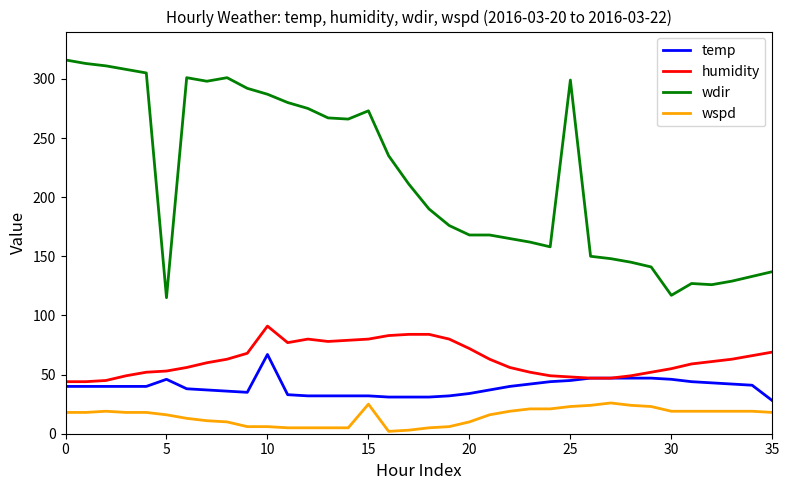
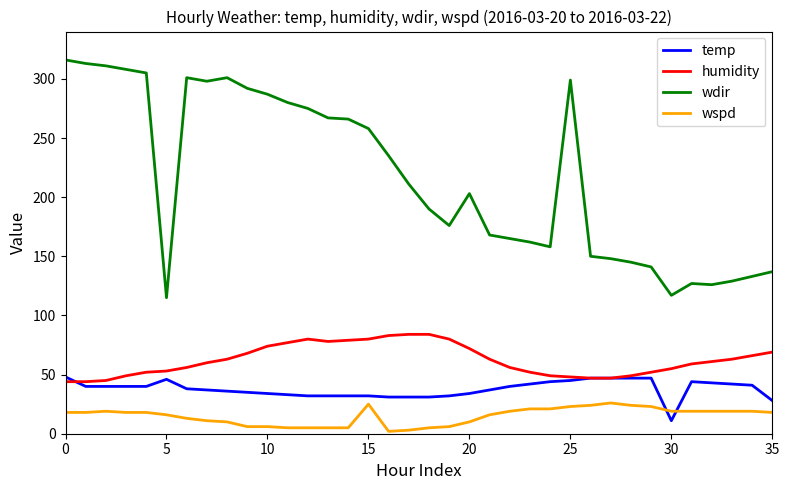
  {
    "temp": {
-     "0": 40,
+     "0": 48,
      "5": 46,
-     "10": 67,
+     "10": 34,
      "15": 32,
      "20": 34,
      "25": 45,
-     "30": 46,
+     "30": 11,
      "35": 28
    },
    "humidity": {
      "0": 44,
      "5": 53,
-     "10": 91,
+     "10": 74,
      "15": 80,
      "20": 72,
      "25": 48,
      "30": 55,
      "35": 69
    },
    "wdir": {
      "0": 316,
      "5": 115,
      "10": 287,
-     "15": 273,
-     "20": 168,
+     "15": 258,
+     "20": 203,
      "25": 299,
      "30": 117,
      "35": 137
    },
    "wspd": {
      "0": 18,
      "5": 16,
      "10": 6,
      "15": 25,
      "20": 10,
      "25": 23,
      "30": 19,
      "35": 18
    }
  }
